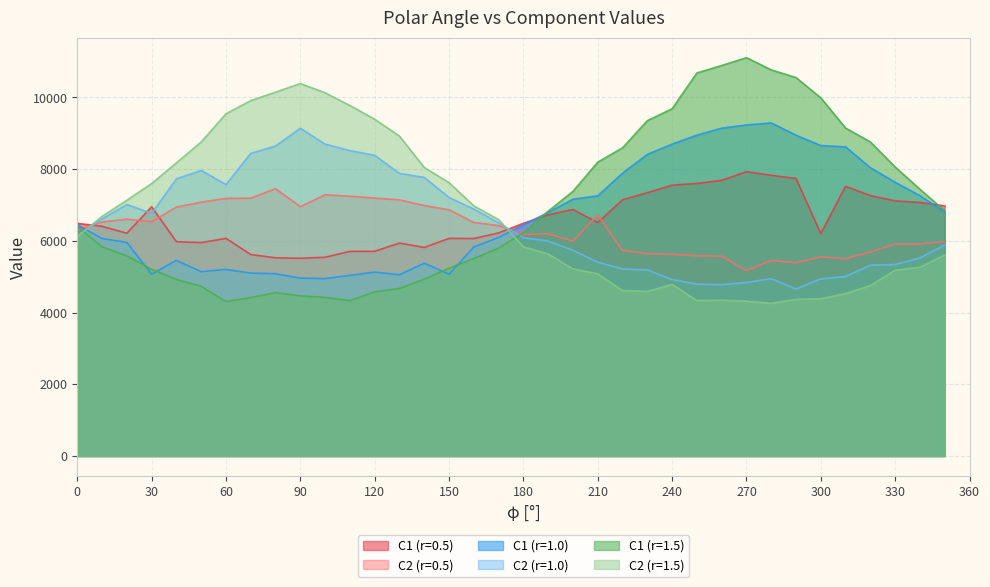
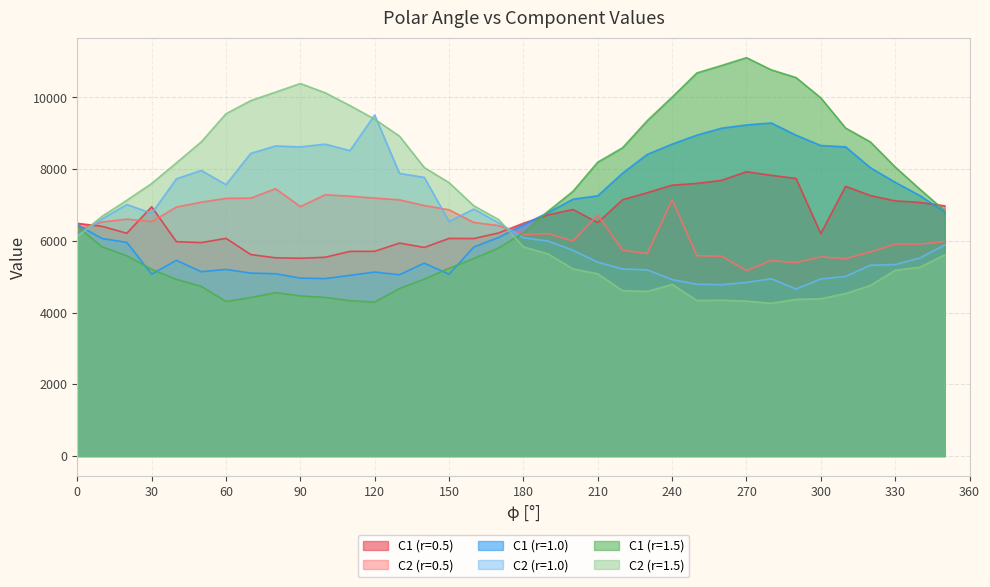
  {
    "C1 (r=0.5)": {
      "30": 7000,
      "60": 6100,
      "90": 5500,
      "120": 5700,
      "150": 6100,
      "210": 6500,
      "240": 7600,
      "270": 7900,
      "300": 6200,
      "330": 7100
    },
    "C2 (r=0.5)": {
      "0": 6300,
      "30": 6500,
      "60": 7200,
      "90": 7000,
      "120": 7200,
      "150": 6900,
      "210": 6700,
-     "240": 5600,
+     "240": 7100,
      "270": 5200,
      "300": 5600,
      "330": 5900
    },
    "C1 (r=1.0)": {
      "30": 5100,
      "60": 5200,
      "90": 5000,
      "120": 5100,
      "150": 5100,
      "210": 7300,
      "240": 8700,
      "270": 9200,
      "300": 8700,
      "330": 7600
    },
    "C2 (r=1.0)": {
      "30": 6800,
      "60": 7600,
-     "90": 9100,
-     "120": 8400,
-     "150": 7200,
+     "90": 8600,
+     "120": 9500,
+     "150": 6500,
      "180": 6100,
      "210": 5400,
      "240": 4900,
      "270": 4800,
      "300": 4900,
      "330": 5300
    },
    "C1 (r=1.5)": {
      "30": 5200,
      "60": 4300,
      "90": 4500,
-     "120": 4600,
+     "120": 4300,
      "150": 5200,
      "210": 8200,
-     "240": 9700,
+     "240": 10000,
      "270": 11100,
      "300": 10000,
      "330": 8100
    },
    "C2 (r=1.5)": {
      "30": 7600,
      "60": 9500,
      "90": 10400,
      "120": 9400,
      "150": 7600,
      "180": 5800,
      "210": 5100,
      "240": 4800,
      "270": 4300,
      "300": 4400,
      "330": 5200
    }
  }
